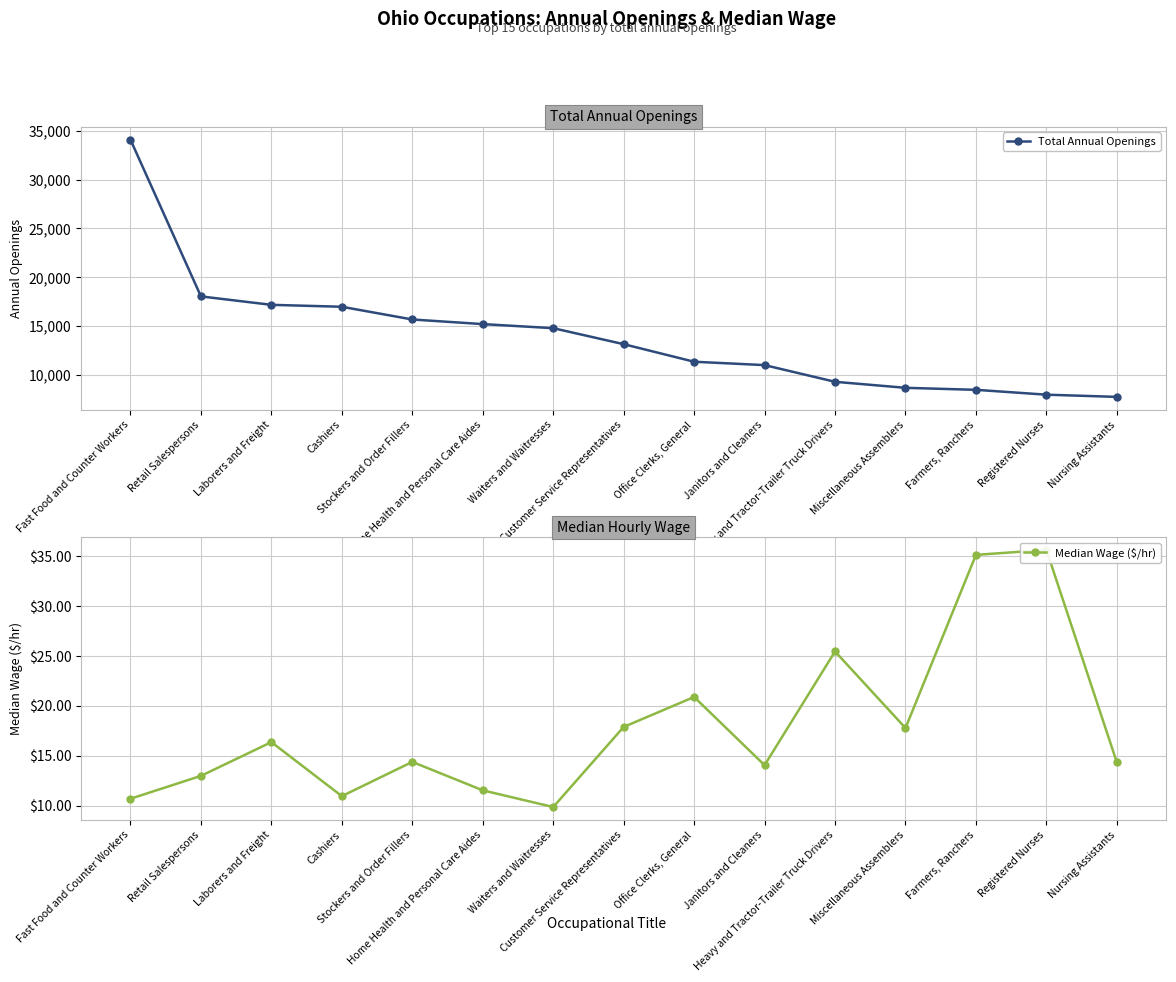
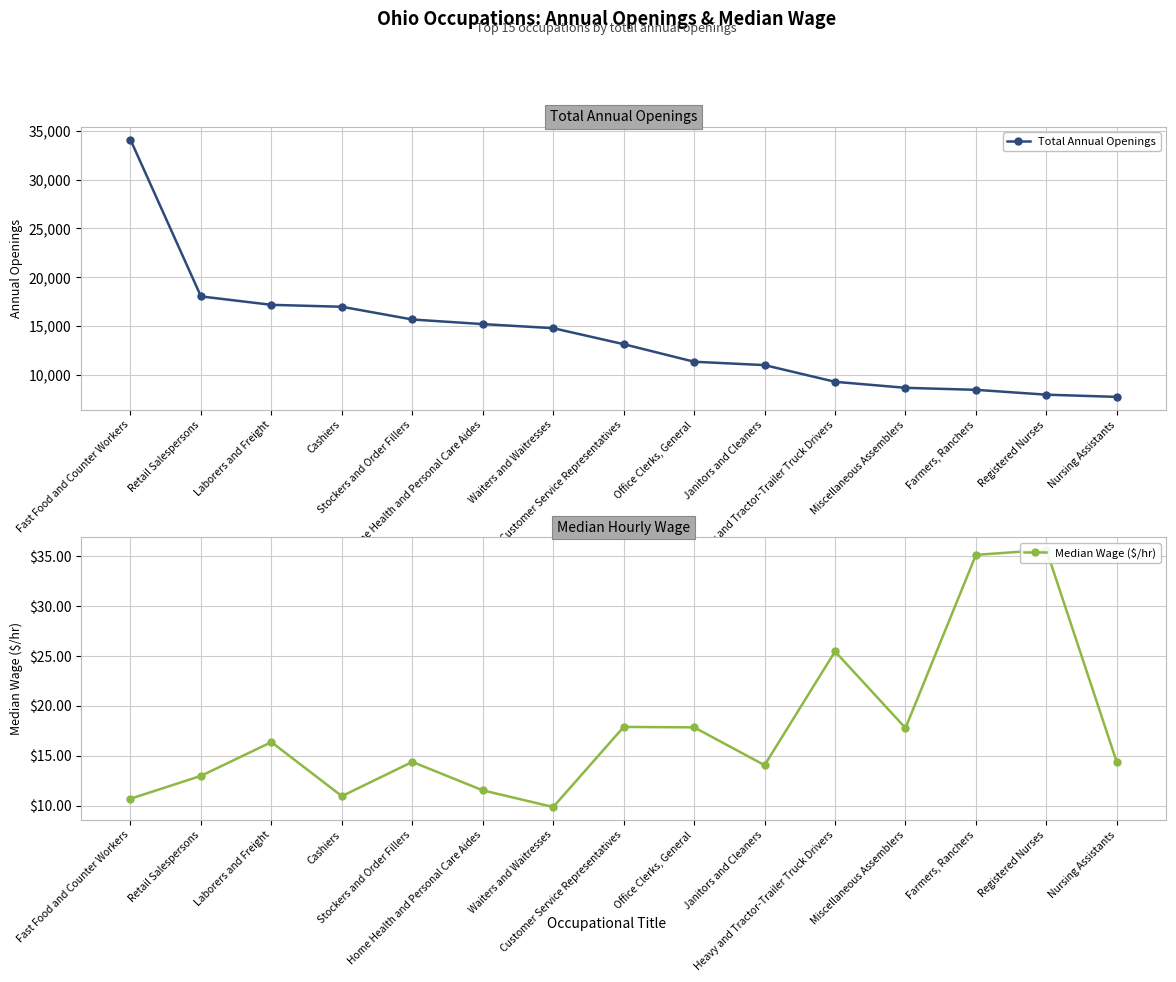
  {
    "Total Annual Openings": {
      "Fast Food and Counter Workers": "34,000",
      "Retail Salespersons": "18,000",
      "Laborers and Freight": "17,000",
      "Cashiers": "17,000",
      "Stockers and Order Fillers": "16,000",
      "Home Health and Personal Care Aides": "15,000",
      "Waiters and Waitresses": "15,000",
      "Customer Service Representatives": "13,000",
      "Office Clerks, General": "11,000",
      "Janitors and Cleaners": "11,000",
      "Heavy and Tractor-Trailer Truck Drivers": "9,000",
      "Miscellaneous Assemblers": "9,000",
      "Farmers, Ranchers": "8,000",
      "Registered Nurses": "8,000",
      "Nursing Assistants": "8,000"
    },
    "Median Hourly Wage": {
      "Fast Food and Counter Workers": "$11",
      "Retail Salespersons": "$13",
      "Laborers and Freight": "$16",
      "Cashiers": "$11",
      "Stockers and Order Fillers": "$14",
      "Home Health and Personal Care Aides": "$12",
      "Waiters and Waitresses": "$10",
      "Customer Service Representatives": "$18",
-     "Office Clerks, General": "$21",
+     "Office Clerks, General": "$18",
      "Janitors and Cleaners": "$14",
      "Heavy and Tractor-Trailer Truck Drivers": "$25",
      "Miscellaneous Assemblers": "$18",
      "Farmers, Ranchers": "$35",
      "Nursing Assistants": "$14"
    }
  }
